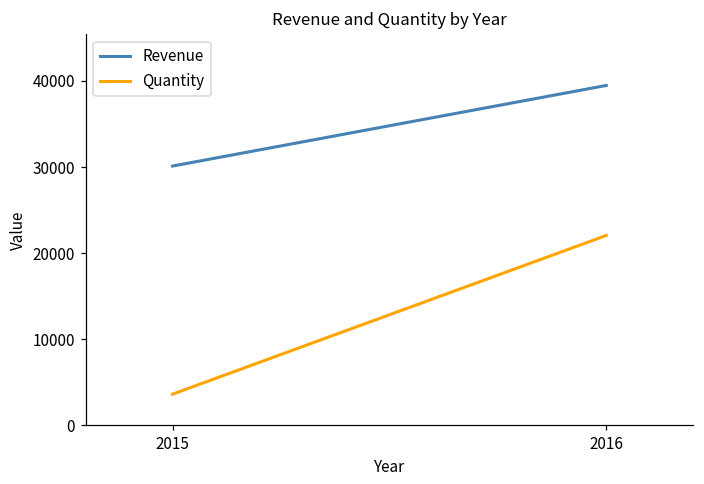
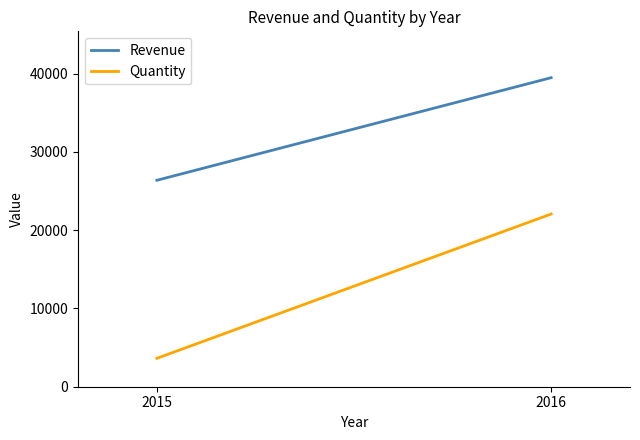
  {
    "Revenue": {
-     "2015": 30000,
+     "2015": 26000,
      "2016": 39000
    },
    "Quantity": {
      "2015": 4000,
      "2016": 22000
    }
  }
